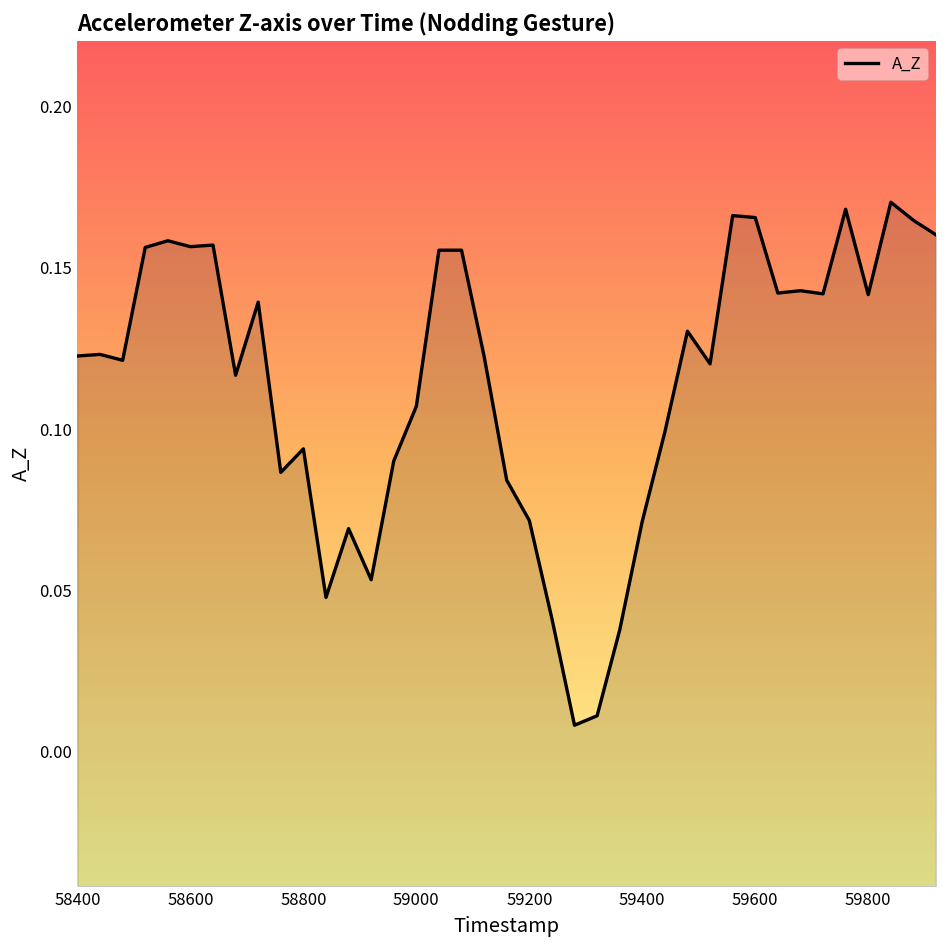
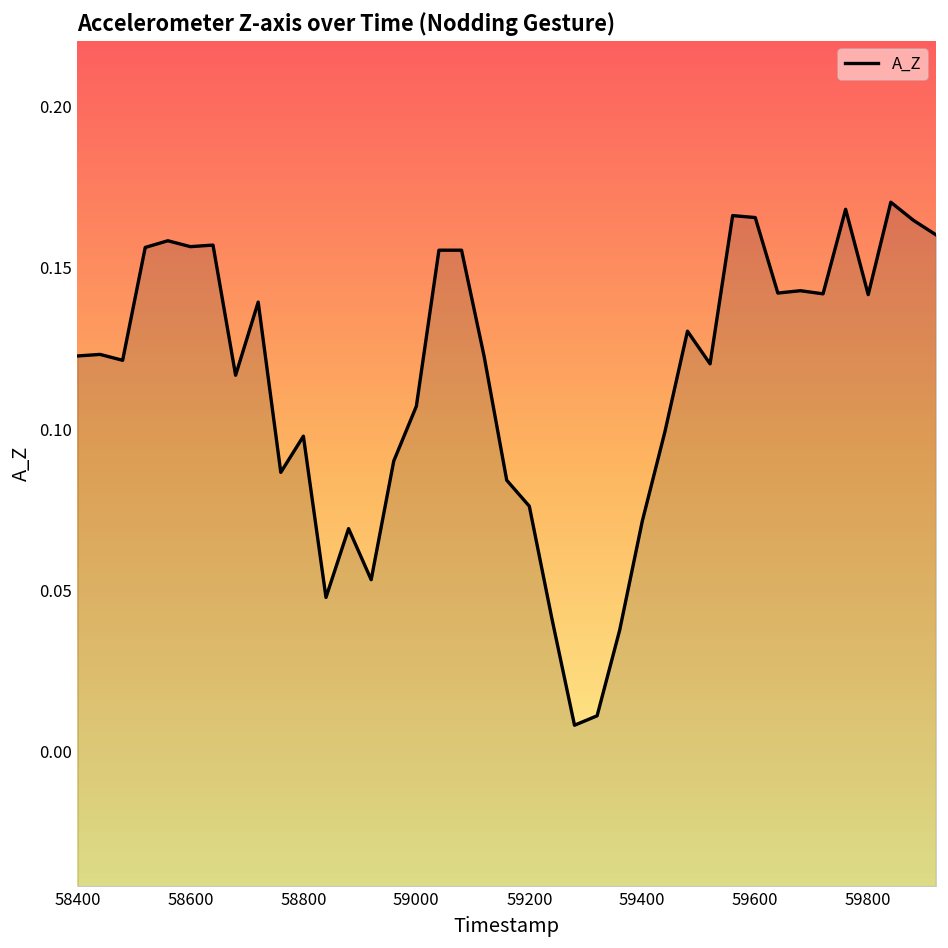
  {
    "58400": 0.123,
    "58600": 0.157,
-   "58800": 0.094,
+   "58800": 0.098,
    "59000": 0.107,
-   "59200": 0.072,
+   "59200": 0.076,
    "59400": 0.071,
    "59600": 0.166,
    "59800": 0.142
  }
